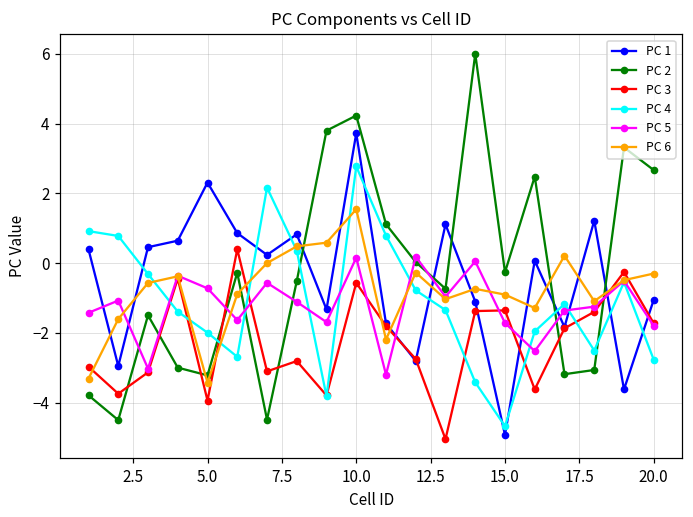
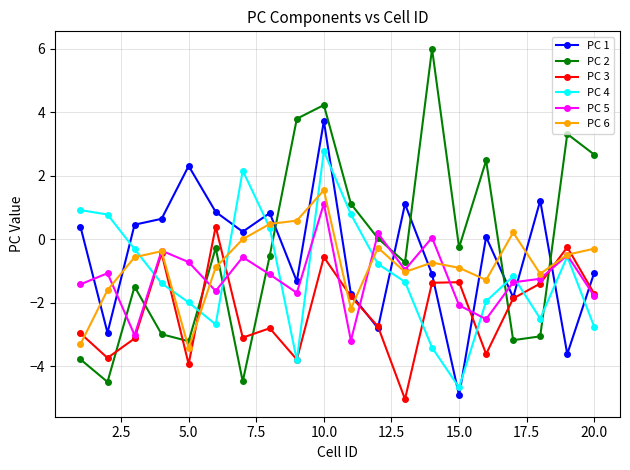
  {
    "PC 1": {
      "5.0": 2.3,
      "10.0": 3.7,
      "15.0": -4.9,
      "20.0": -1.1
    },
    "PC 2": {
      "5.0": -3.2,
      "10.0": 4.2,
      "15.0": -0.3,
      "20.0": 2.7
    },
    "PC 3": {
      "5.0": -3.9,
      "10.0": -0.6,
      "15.0": -1.4
    },
    "PC 4": {
      "5.0": -2.0,
      "10.0": 2.8,
      "15.0": -4.7,
      "20.0": -2.8
    },
    "PC 5": {
      "5.0": -0.7,
-     "10.0": 0.2,
-     "15.0": -1.7
+     "10.0": 1.1,
+     "15.0": -2.1
    },
    "PC 6": {
      "5.0": -3.4,
      "10.0": 1.5,
      "15.0": -0.9,
      "20.0": -0.3
    }
  }
